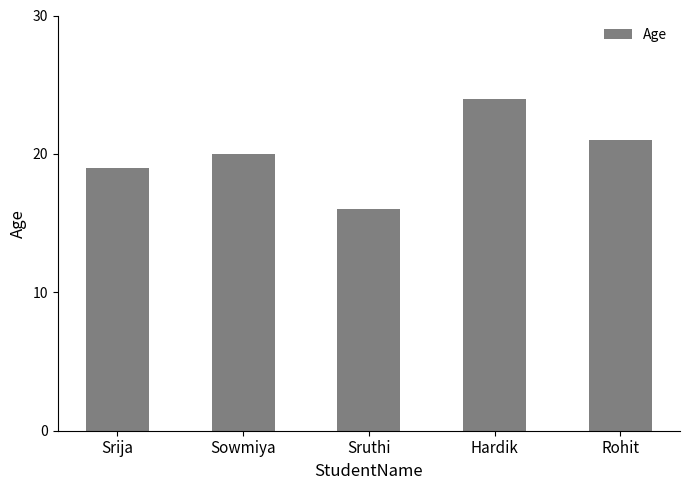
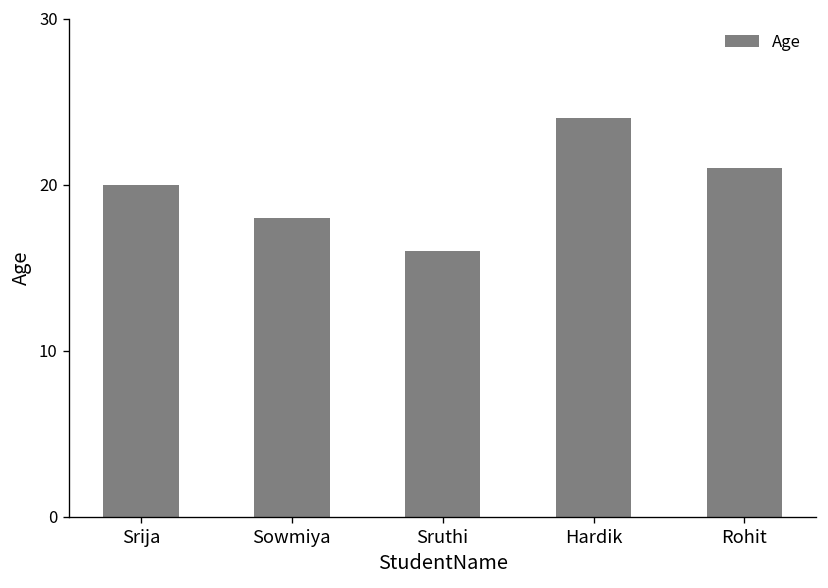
  {
-   "Srija": 19,
-   "Sowmiya": 20,
+   "Srija": 20,
+   "Sowmiya": 18,
    "Sruthi": 16,
    "Hardik": 24,
    "Rohit": 21
  }
